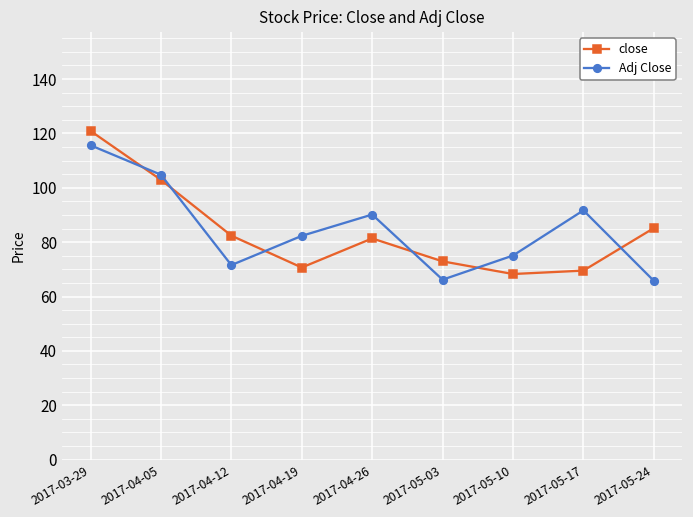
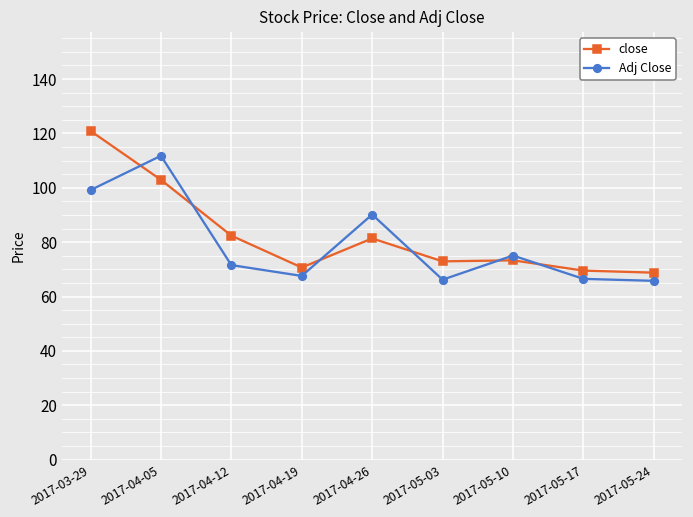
  {
    "close": {
      "2017-03-29": 121,
      "2017-04-05": 103,
      "2017-04-12": 82,
      "2017-04-19": 71,
      "2017-04-26": 81,
      "2017-05-03": 73,
-     "2017-05-10": 68,
+     "2017-05-10": 73,
      "2017-05-17": 70,
-     "2017-05-24": 85
+     "2017-05-24": 69
    },
    "Adj Close": {
-     "2017-03-29": 116,
-     "2017-04-05": 105,
+     "2017-03-29": 99,
+     "2017-04-05": 112,
      "2017-04-12": 72,
-     "2017-04-19": 82,
+     "2017-04-19": 68,
      "2017-04-26": 90,
      "2017-05-03": 66,
      "2017-05-10": 75,
-     "2017-05-17": 92,
+     "2017-05-17": 66,
      "2017-05-24": 66
    }
  }
